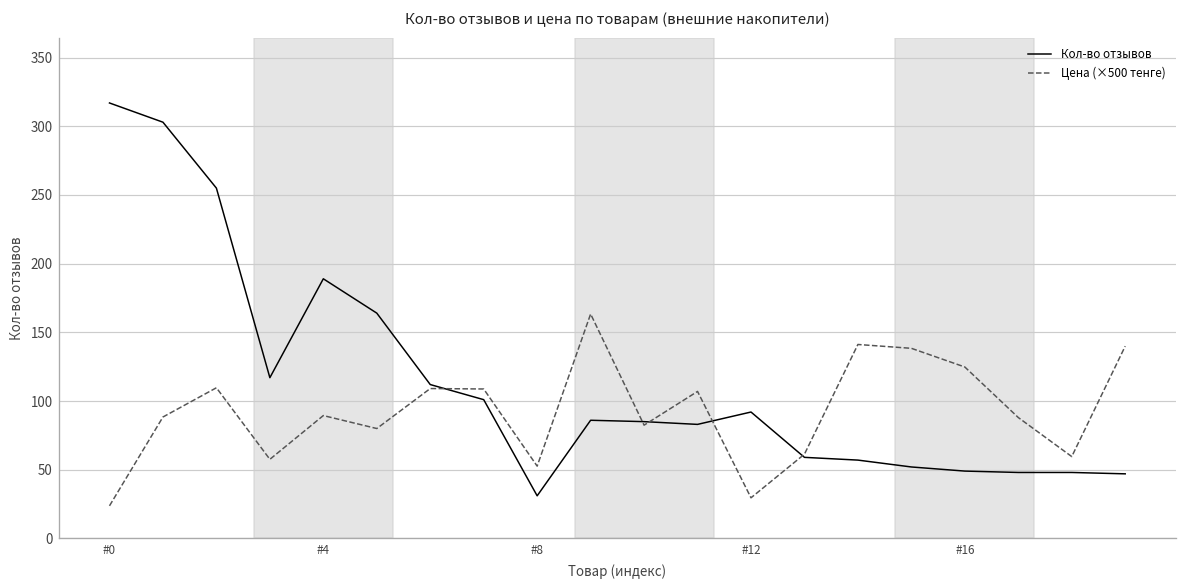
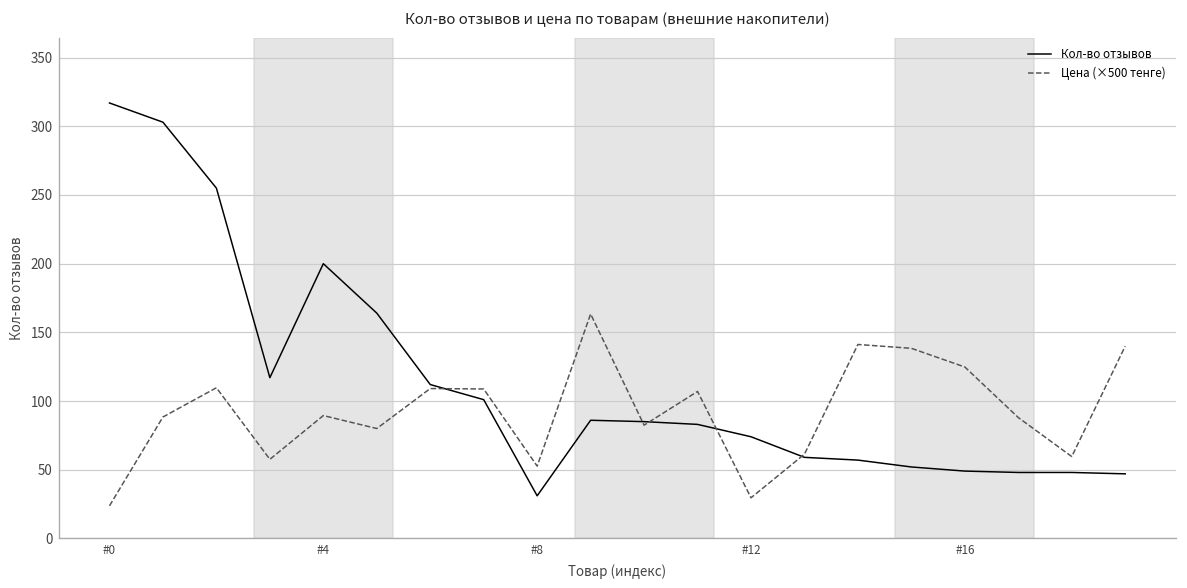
  {
    "Кол-во отзывов": {
      "#0": 317,
-     "#4": 189,
+     "#4": 200,
      "#8": 31,
-     "#12": 92,
+     "#12": 74,
      "#16": 49
    },
    "Цена (×500 тенге)": {
      "#0": 24,
      "#4": 89,
      "#8": 53,
      "#12": 30,
      "#16": 125
    }
  }
